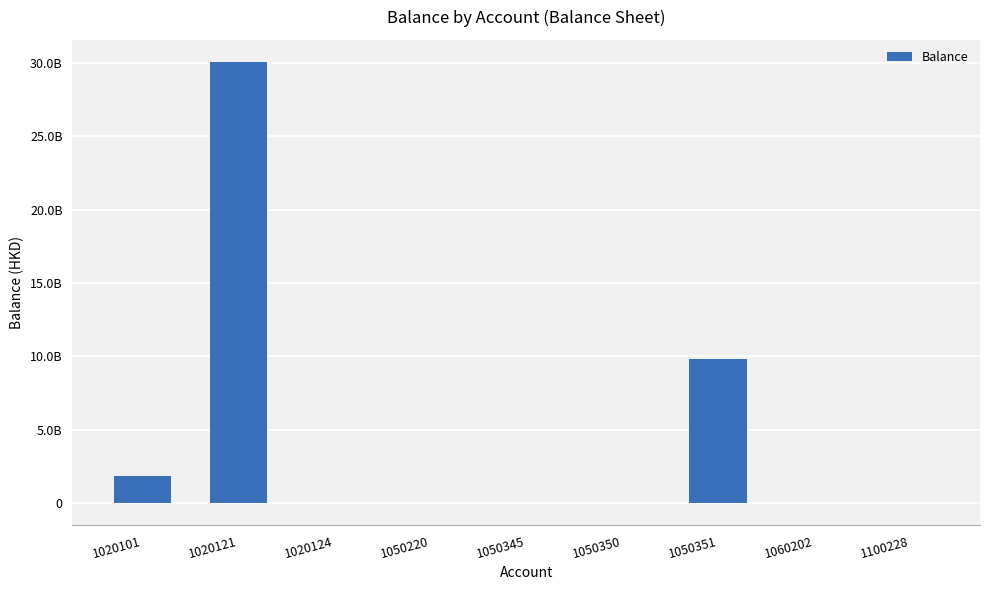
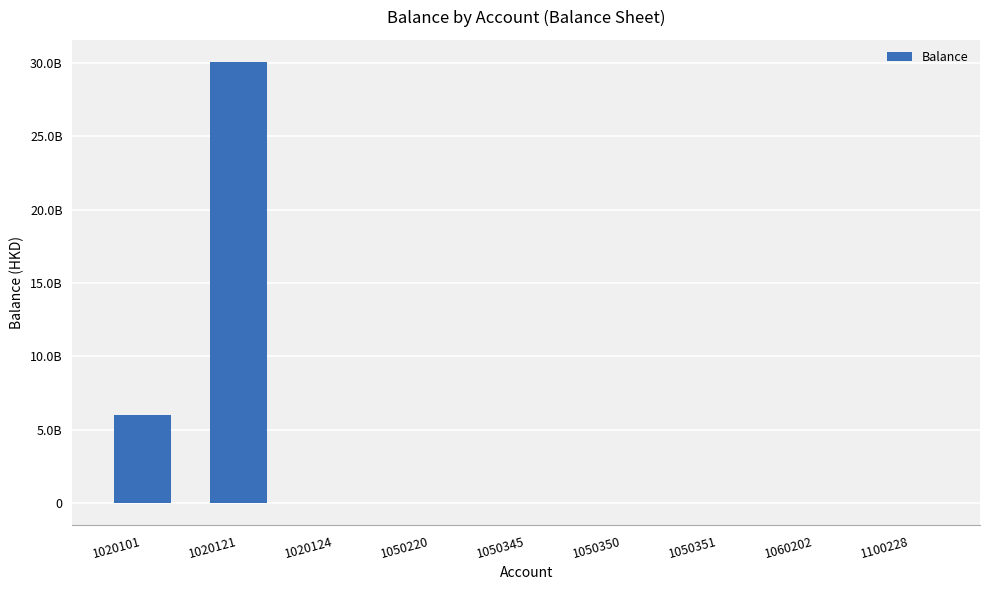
  {
-   "1020101": 1800000000,
+   "1020101": 6000000000,
    "1020121": 30100000000,
-   "1050351": 9800000000
+   "1050351": 0
  }
